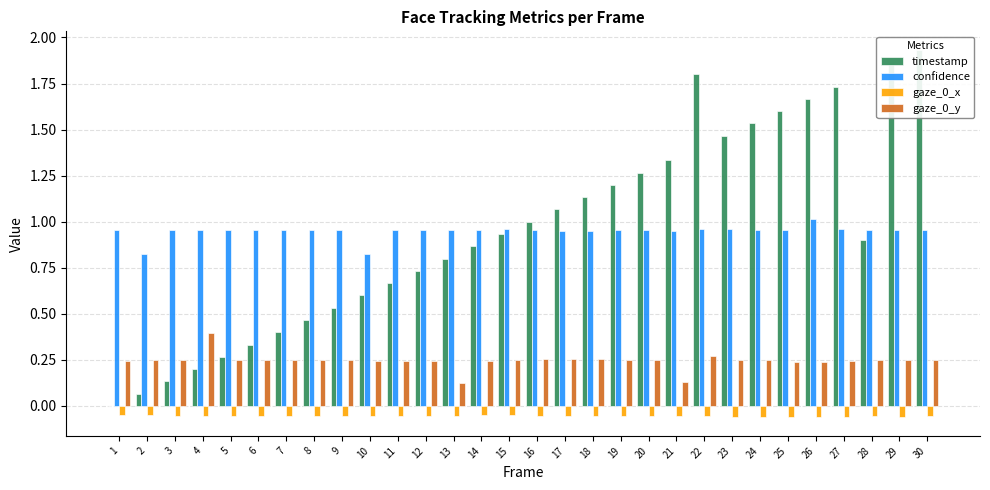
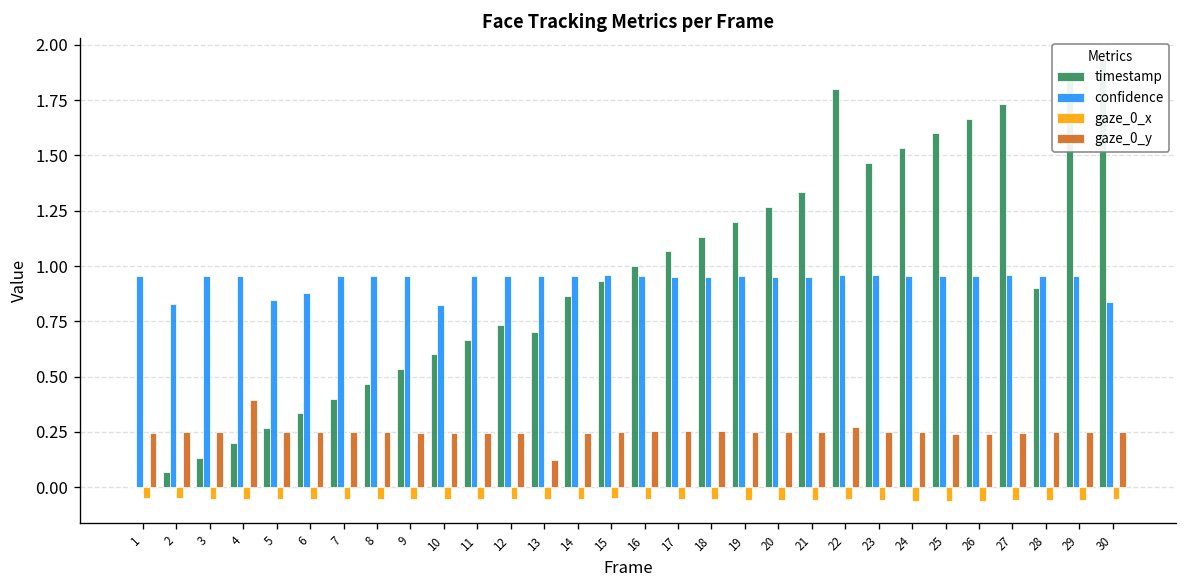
  {
    "timestamp": {
      "1": 0.0,
      "2": 0.07,
      "3": 0.13,
      "4": 0.2,
      "5": 0.27,
      "6": 0.33,
      "7": 0.4,
      "8": 0.47,
      "9": 0.53,
      "10": 0.6,
      "11": 0.67,
      "12": 0.73,
-     "13": 0.8,
+     "13": 0.7,
      "14": 0.87,
      "15": 0.93,
      "16": 1.0,
      "17": 1.07,
      "18": 1.13,
      "19": 1.2,
      "20": 1.27,
      "21": 1.33,
      "22": 1.8,
      "23": 1.47,
      "24": 1.53,
      "25": 1.6,
      "26": 1.67,
      "27": 1.73,
      "28": 0.9
    },
    "confidence": {
      "1": 0.95,
      "2": 0.83,
      "3": 0.95,
      "4": 0.95,
-     "5": 0.95,
-     "6": 0.95,
+     "5": 0.84,
+     "6": 0.88,
      "7": 0.95,
      "8": 0.96,
      "9": 0.95,
      "10": 0.83,
      "11": 0.95,
      "12": 0.95,
      "13": 0.95,
      "14": 0.96,
      "15": 0.96,
      "16": 0.96,
      "17": 0.95,
      "18": 0.95,
      "19": 0.95,
      "20": 0.95,
      "21": 0.95,
      "22": 0.96,
      "23": 0.96,
      "24": 0.96,
      "25": 0.96,
-     "26": 1.01,
+     "26": 0.96,
      "27": 0.96,
      "28": 0.95,
      "29": 0.95,
-     "30": 0.95
+     "30": 0.84
    },
    "gaze_0_x": {
      "1": -0.05,
      "2": -0.05,
      "3": -0.05,
      "4": -0.05,
      "5": -0.05,
      "6": -0.05,
      "7": -0.05,
      "8": -0.05,
      "9": -0.05,
      "10": -0.05,
      "11": -0.05,
      "12": -0.05,
      "13": -0.05,
      "14": -0.05,
      "15": -0.05,
      "16": -0.05,
      "17": -0.05,
      "18": -0.06,
      "19": -0.06,
      "20": -0.06,
      "21": -0.06,
      "22": -0.05,
      "23": -0.06,
      "24": -0.06,
      "25": -0.06,
      "26": -0.06,
      "27": -0.06,
      "28": -0.06,
      "29": -0.06,
      "30": -0.05
    },
    "gaze_0_y": {
      "1": 0.25,
      "2": 0.25,
      "3": 0.25,
      "4": 0.39,
      "5": 0.25,
      "6": 0.25,
      "7": 0.25,
      "8": 0.25,
      "9": 0.25,
      "10": 0.25,
      "11": 0.24,
      "12": 0.24,
      "13": 0.12,
      "14": 0.25,
      "15": 0.25,
      "16": 0.25,
      "17": 0.25,
      "18": 0.25,
      "19": 0.25,
      "20": 0.25,
-     "21": 0.13,
+     "21": 0.25,
      "22": 0.27,
      "23": 0.25,
      "24": 0.25,
      "25": 0.24,
      "26": 0.24,
      "27": 0.24,
      "28": 0.25,
      "29": 0.25,
      "30": 0.25
    }
  }
